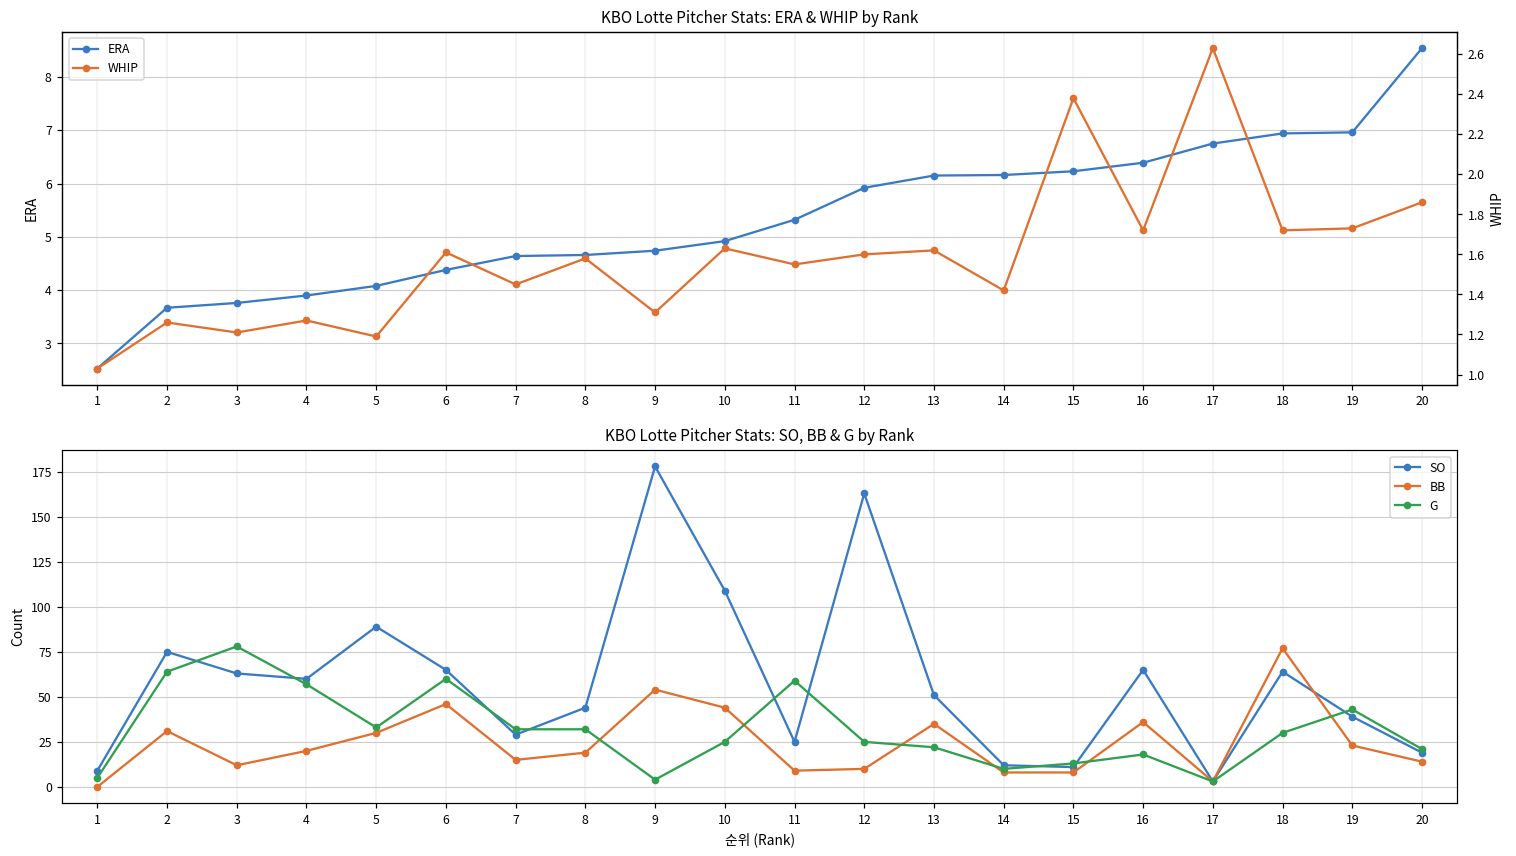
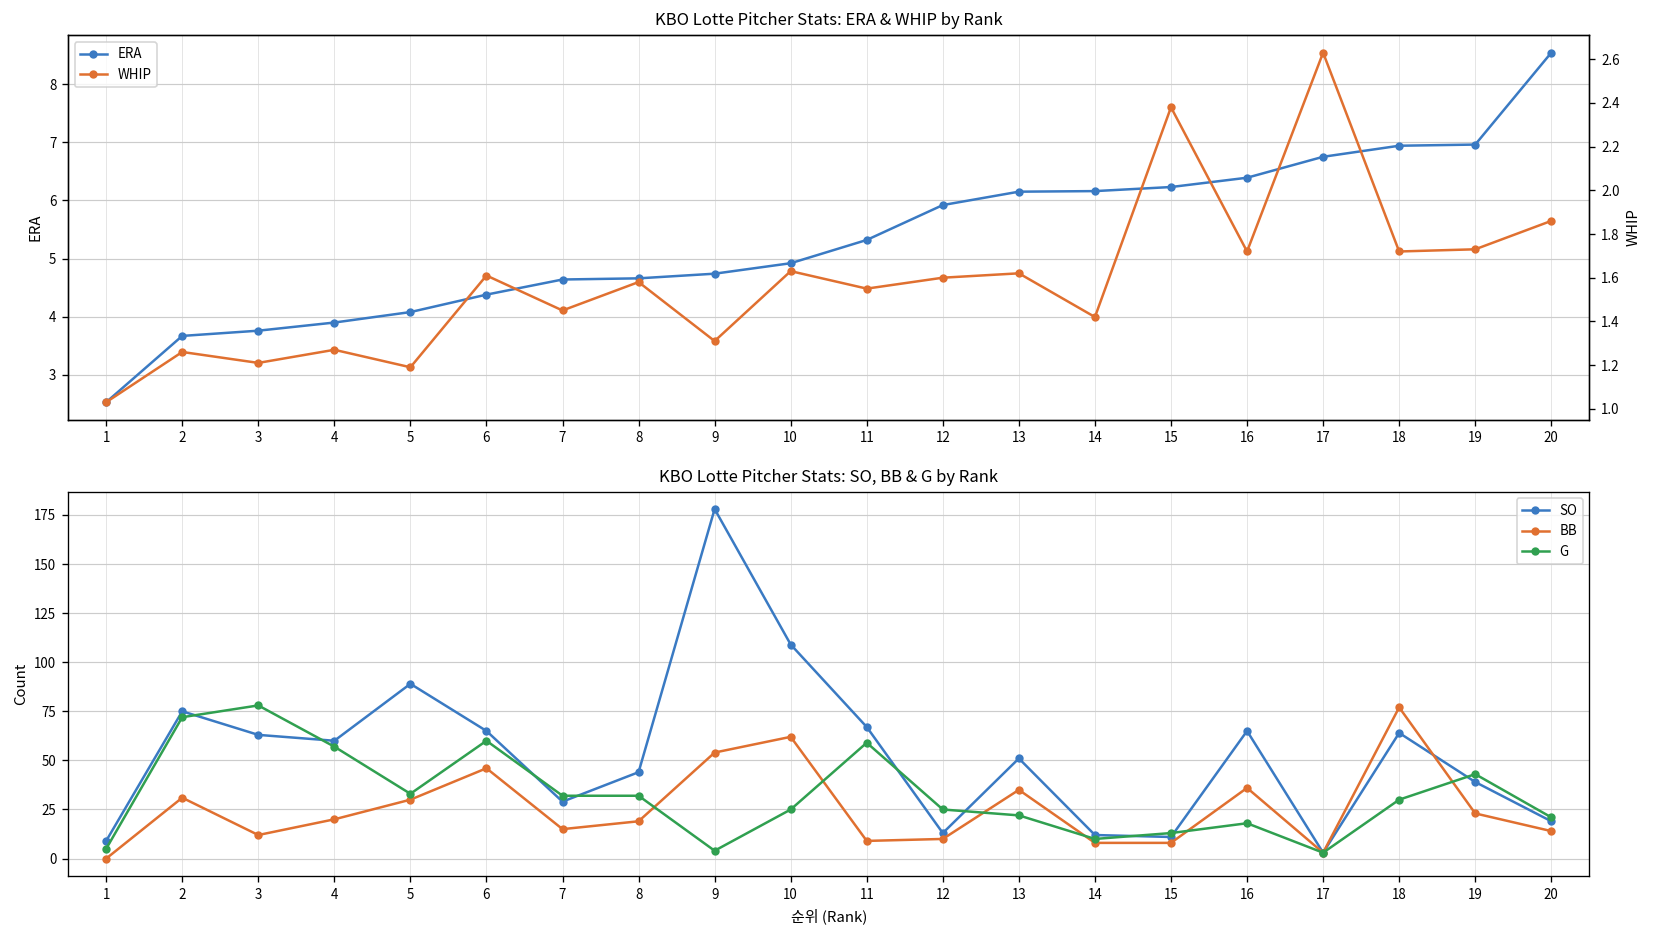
  {
    "KBO Lotte Pitcher Stats: SO, BB & G by Rank": {
      "SO": {
        "1": 9,
        "2": 75,
        "3": 63,
        "4": 60,
        "5": 89,
        "6": 65,
        "7": 29,
        "8": 44,
        "9": 178,
        "10": 109,
-       "11": 25,
-       "12": 163,
+       "11": 67,
+       "12": 13,
        "13": 51,
        "14": 12,
        "15": 11,
        "16": 65,
        "18": 64,
        "19": 39,
        "20": 19
      },
      "BB": {
        "1": 0,
        "2": 31,
        "3": 12,
        "4": 20,
        "5": 30,
        "6": 46,
        "7": 15,
        "8": 19,
        "9": 54,
-       "10": 44,
+       "10": 62,
        "11": 9,
        "12": 10,
        "13": 35,
        "14": 8,
        "15": 8,
        "16": 36,
        "18": 77,
        "19": 23,
        "20": 14
      },
      "G": {
        "1": 5,
-       "2": 64,
+       "2": 72,
        "3": 78,
        "4": 57,
        "5": 33,
        "6": 60,
        "7": 32,
        "8": 32,
        "9": 4,
        "10": 25,
        "11": 59,
        "12": 25,
        "13": 22,
        "14": 10,
        "15": 13,
        "16": 18,
        "18": 30,
        "19": 43,
        "20": 21
      }
    }
  }
